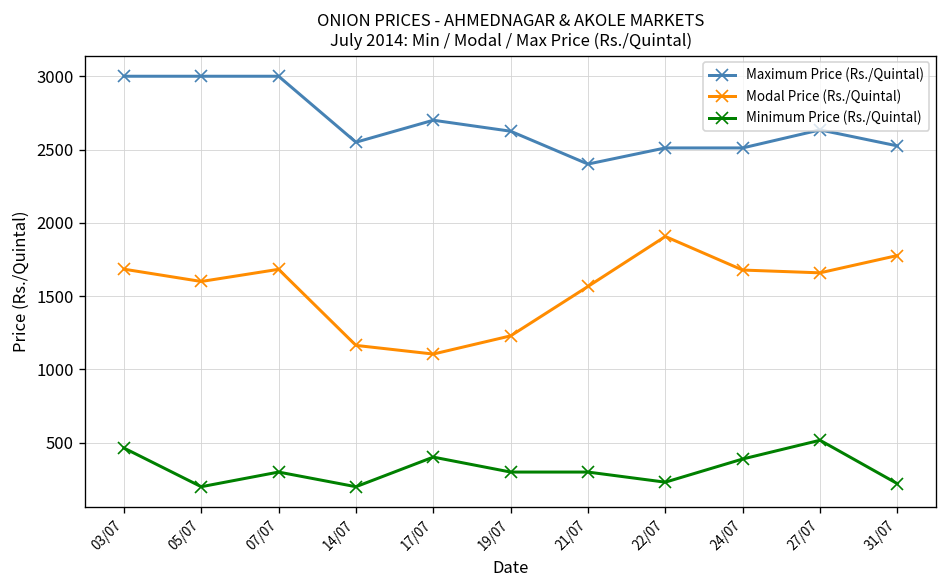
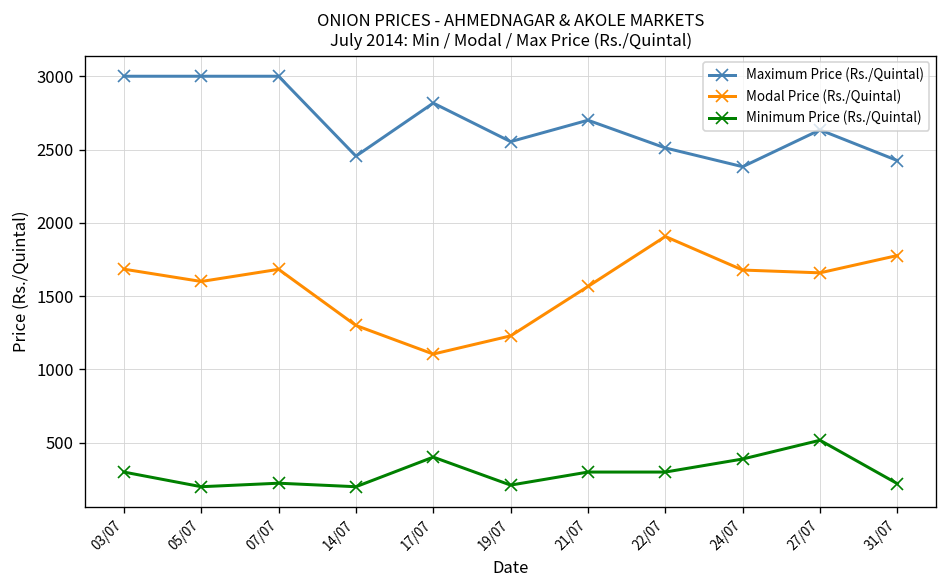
  {
    "Maximum Price (Rs./Quintal)": {
      "03/07": 3000,
      "05/07": 3000,
      "07/07": 3000,
-     "14/07": 2550,
-     "17/07": 2700,
-     "19/07": 2630,
-     "21/07": 2400,
+     "14/07": 2460,
+     "17/07": 2820,
+     "19/07": 2550,
+     "21/07": 2700,
      "22/07": 2510,
-     "24/07": 2510,
+     "24/07": 2380,
      "27/07": 2630,
-     "31/07": 2530
+     "31/07": 2430
    },
    "Modal Price (Rs./Quintal)": {
      "03/07": 1680,
      "05/07": 1600,
      "07/07": 1680,
-     "14/07": 1160,
+     "14/07": 1300,
      "17/07": 1110,
      "19/07": 1230,
      "21/07": 1570,
      "22/07": 1910,
      "24/07": 1680,
      "27/07": 1660,
      "31/07": 1780
    },
    "Minimum Price (Rs./Quintal)": {
-     "03/07": 460,
+     "03/07": 300,
      "05/07": 200,
-     "07/07": 300,
+     "07/07": 220,
      "14/07": 200,
      "17/07": 400,
-     "19/07": 300,
+     "19/07": 210,
      "21/07": 300,
-     "22/07": 230,
+     "22/07": 300,
      "24/07": 390,
      "27/07": 520,
      "31/07": 220
    }
  }
